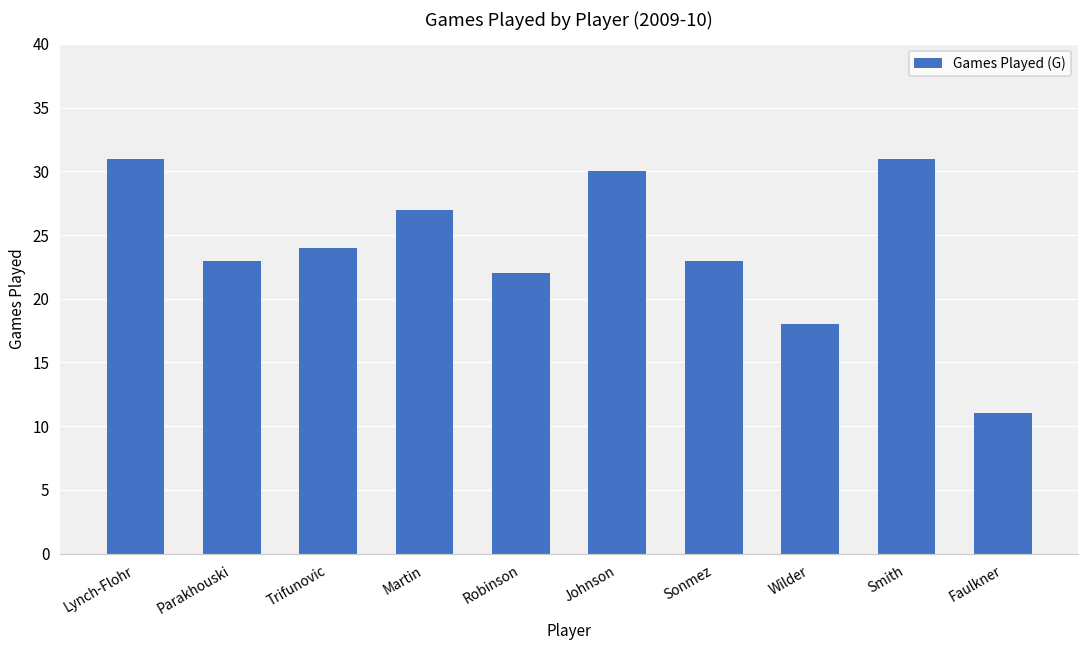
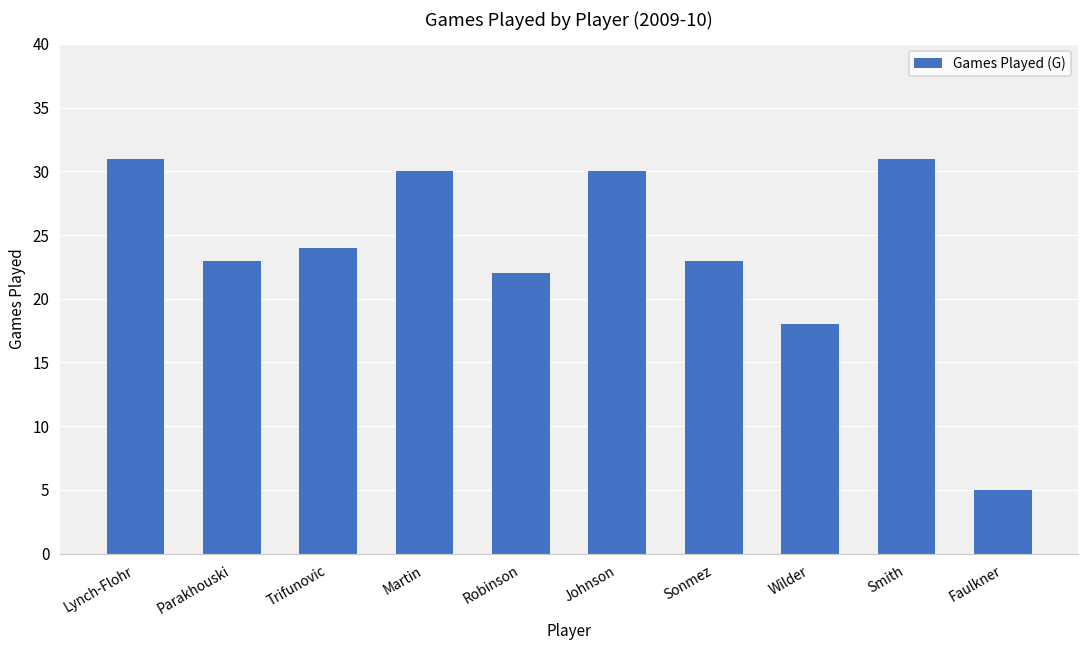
  {
    "Lynch-Flohr": 31,
    "Parakhouski": 23,
    "Trifunovic": 24,
-   "Martin": 27,
+   "Martin": 30,
    "Robinson": 22,
    "Johnson": 30,
    "Sonmez": 23,
    "Wilder": 18,
    "Smith": 31,
-   "Faulkner": 11
+   "Faulkner": 5
  }
